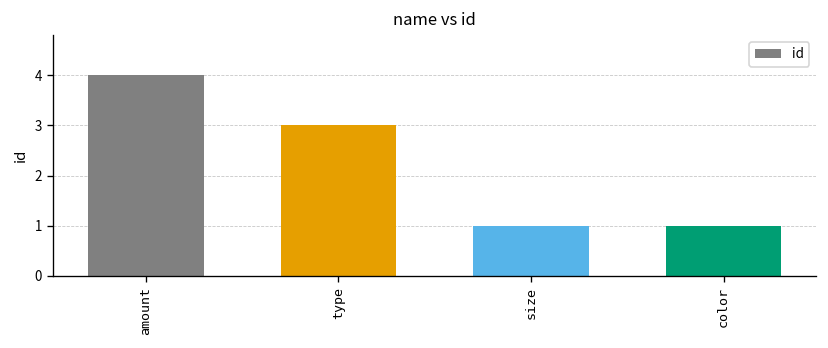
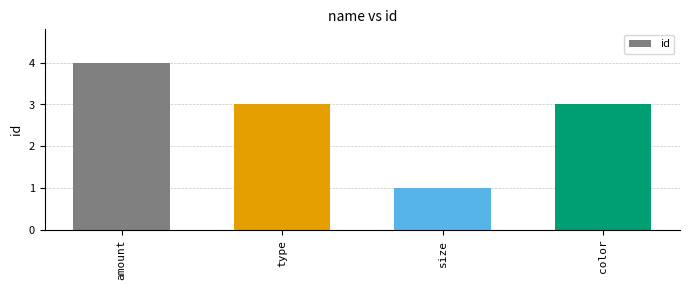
  {
    "amount": 4,
    "type": 3,
    "size": 1,
-   "color": 1
+   "color": 3
  }
